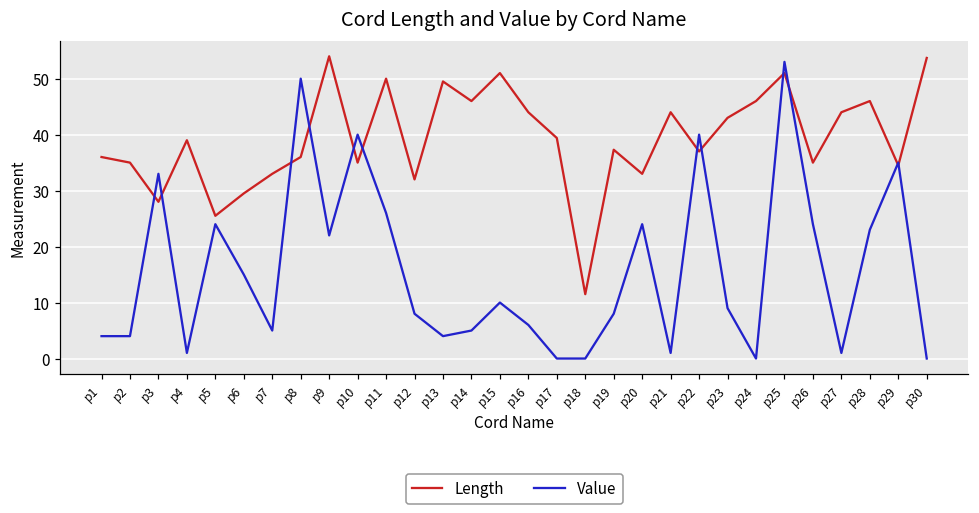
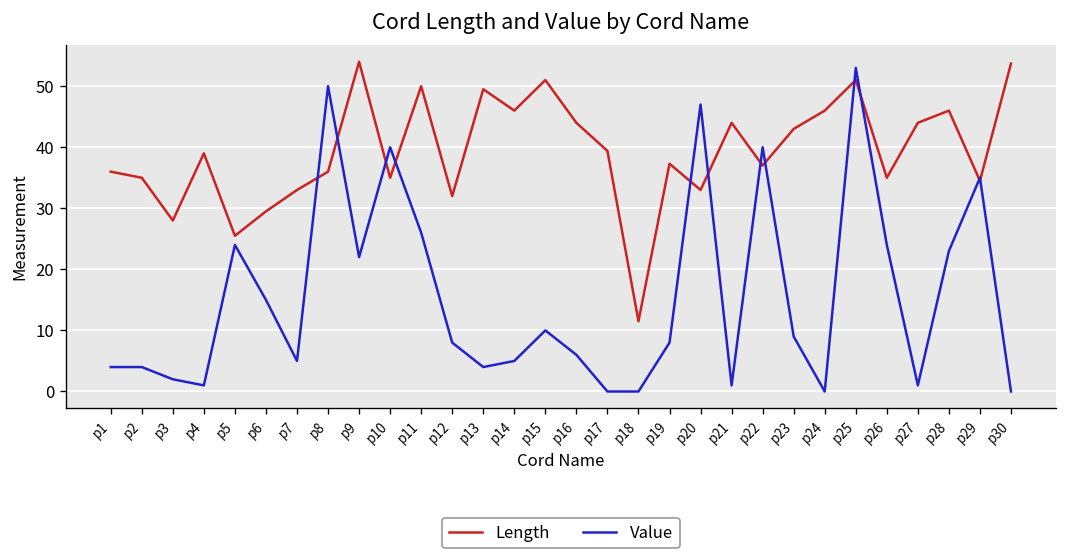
  {
    "Length": {
      "p1": 36,
      "p2": 35,
      "p3": 28,
      "p4": 39,
      "p5": 26,
      "p6": 30,
      "p7": 33,
      "p8": 36,
      "p9": 54,
      "p10": 35,
      "p11": 50,
      "p12": 32,
      "p13": 50,
      "p14": 46,
      "p15": 51,
      "p16": 44,
      "p17": 39,
      "p18": 12,
      "p19": 37,
      "p20": 33,
      "p21": 44,
      "p22": 37,
      "p23": 43,
      "p24": 46,
      "p25": 51,
      "p26": 35,
      "p27": 44,
      "p28": 46,
      "p29": 35,
      "p30": 54
    },
    "Value": {
      "p1": 4,
      "p2": 4,
-     "p3": 33,
+     "p3": 2,
      "p4": 1,
      "p5": 24,
      "p6": 15,
      "p7": 5,
      "p8": 50,
      "p9": 22,
      "p10": 40,
      "p11": 26,
      "p12": 8,
      "p13": 4,
      "p14": 5,
      "p15": 10,
      "p16": 6,
      "p17": 0,
      "p18": 0,
      "p19": 8,
-     "p20": 24,
+     "p20": 47,
      "p21": 1,
      "p22": 40,
      "p23": 9,
      "p24": 0,
      "p25": 53,
      "p26": 24,
      "p27": 1,
      "p28": 23,
      "p29": 35,
      "p30": 0
    }
  }
